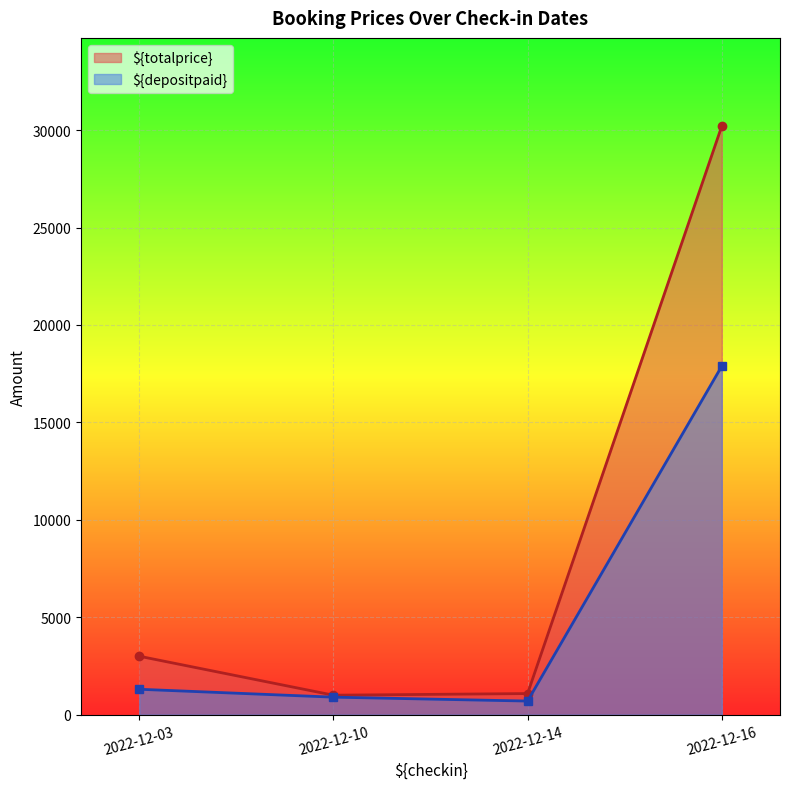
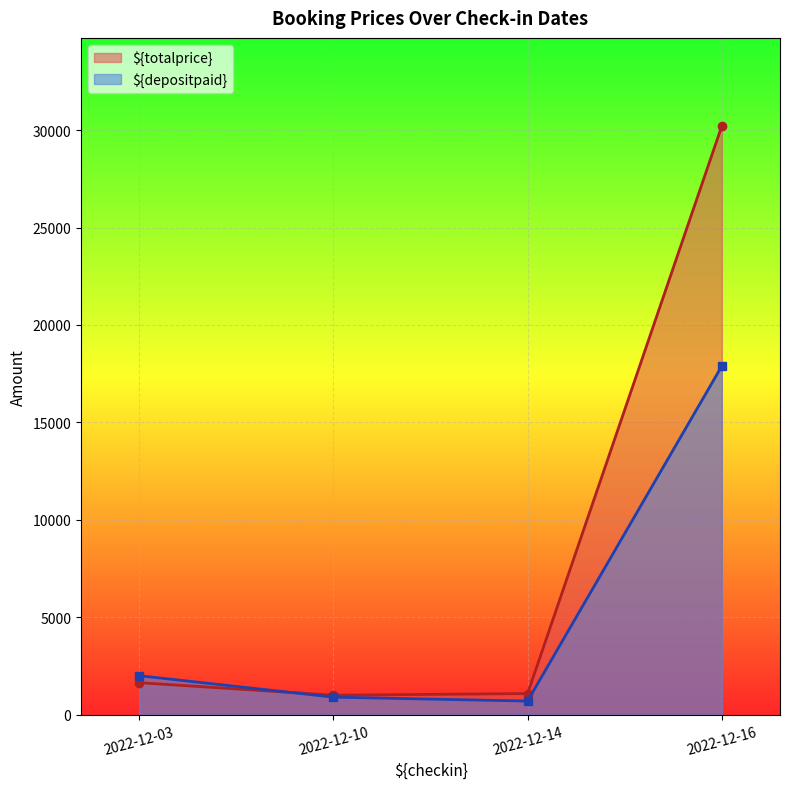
  {
    "${totalprice}": {
-     "2022-12-03": 3000,
+     "2022-12-03": 1600,
      "2022-12-14": 1100,
      "2022-12-16": 30200
    },
    "${depositpaid}": {
-     "2022-12-03": 1300,
+     "2022-12-03": 2000,
      "2022-12-14": 700,
      "2022-12-16": 17900
    }
  }
